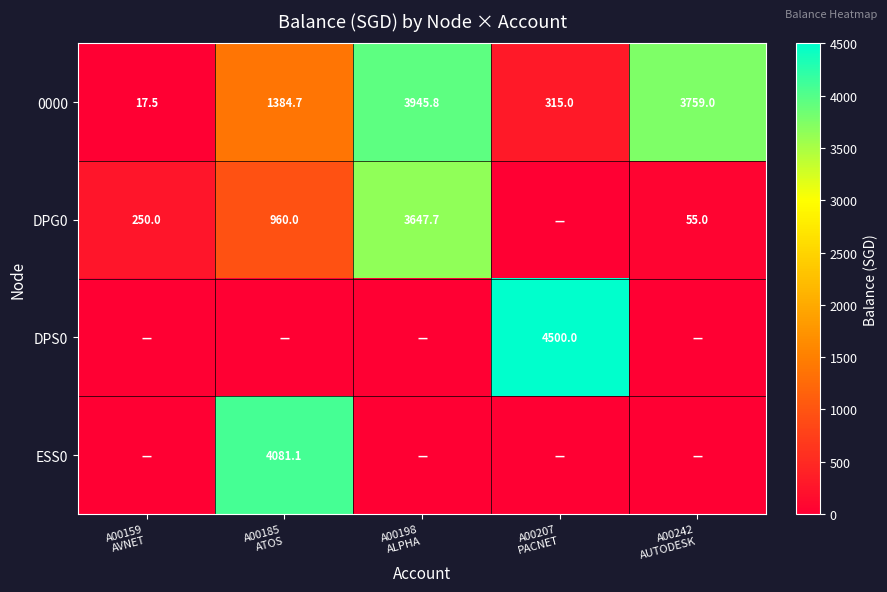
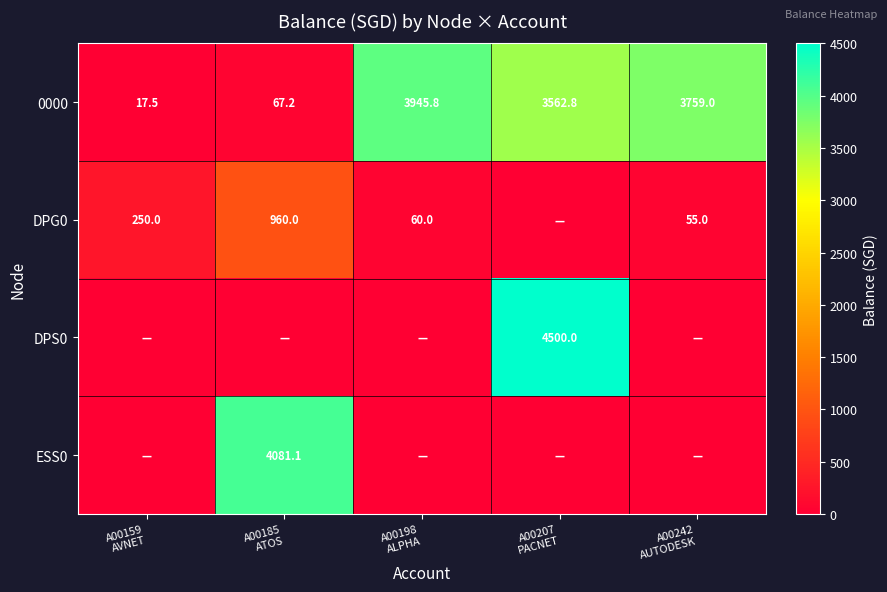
  {
    "0000": {
      "A00159 AVNET": 17.5,
-     "A00185 ATOS": 1384.7,
+     "A00185 ATOS": 67.2,
      "A00198 ALPHA": 3945.8,
-     "A00207 PACNET": 315.0,
+     "A00207 PACNET": 3562.8,
      "A00242 AUTODESK": 3759.0
    },
    "DPG0": {
      "A00159 AVNET": 250.0,
      "A00185 ATOS": 960.0,
-     "A00198 ALPHA": 3647.7,
+     "A00198 ALPHA": 60.0,
      "A00242 AUTODESK": 55.0
    },
    "DPS0": {
      "A00207 PACNET": 4500.0
    },
    "ESS0": {
      "A00185 ATOS": 4081.1
    }
  }
